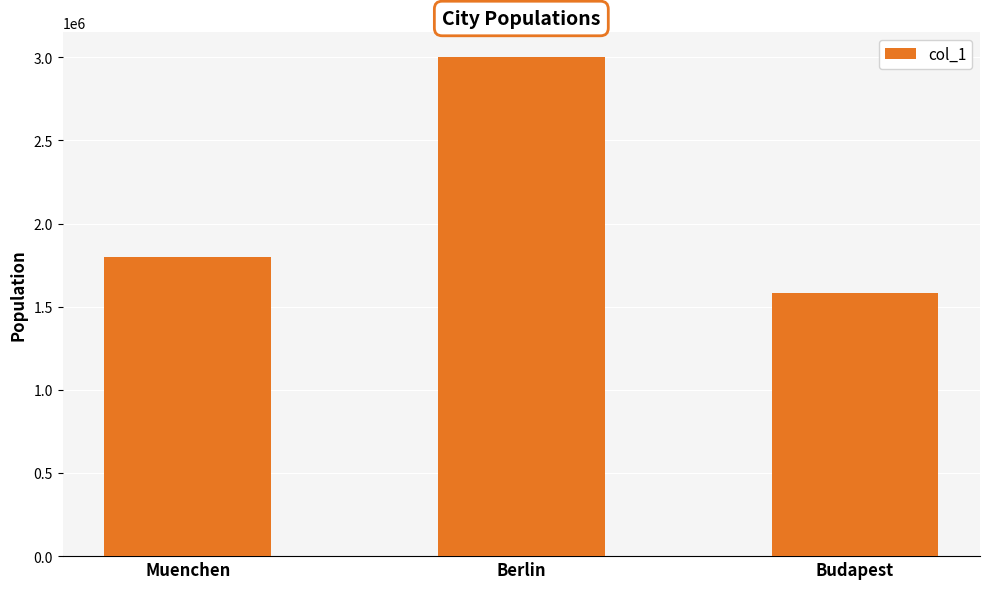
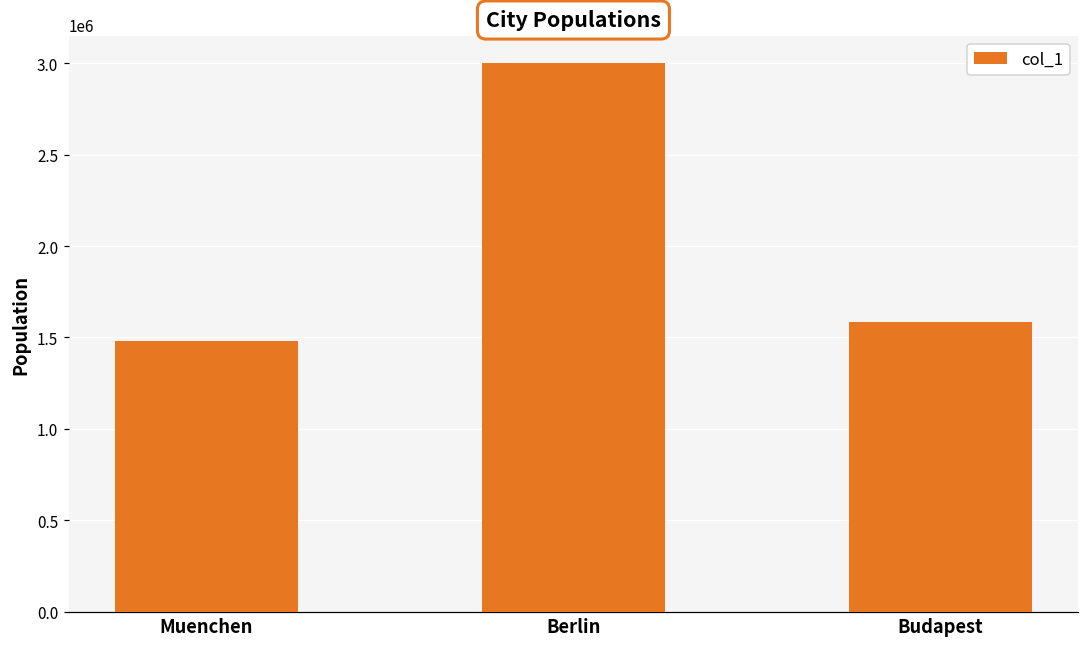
  {
-   "Muenchen": 1800000,
+   "Muenchen": 1480000,
    "Berlin": 3000000,
    "Budapest": 1580000
  }
